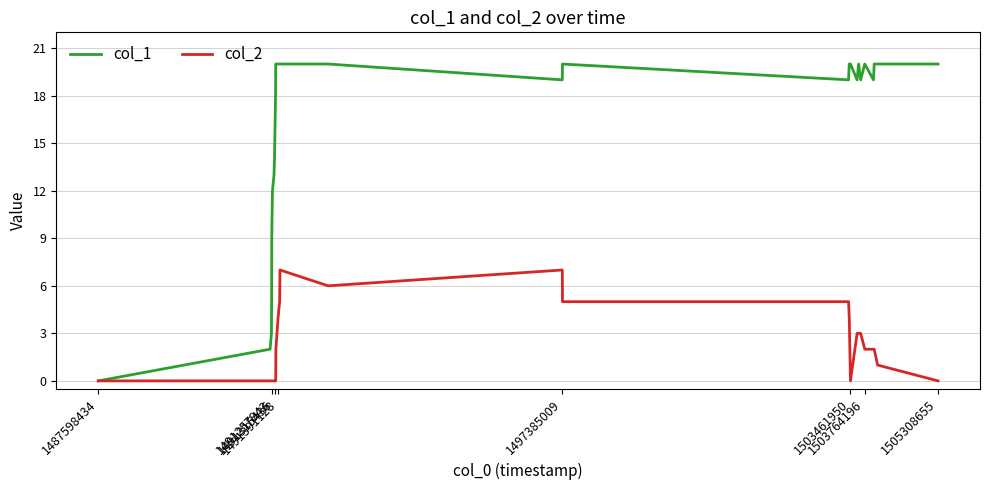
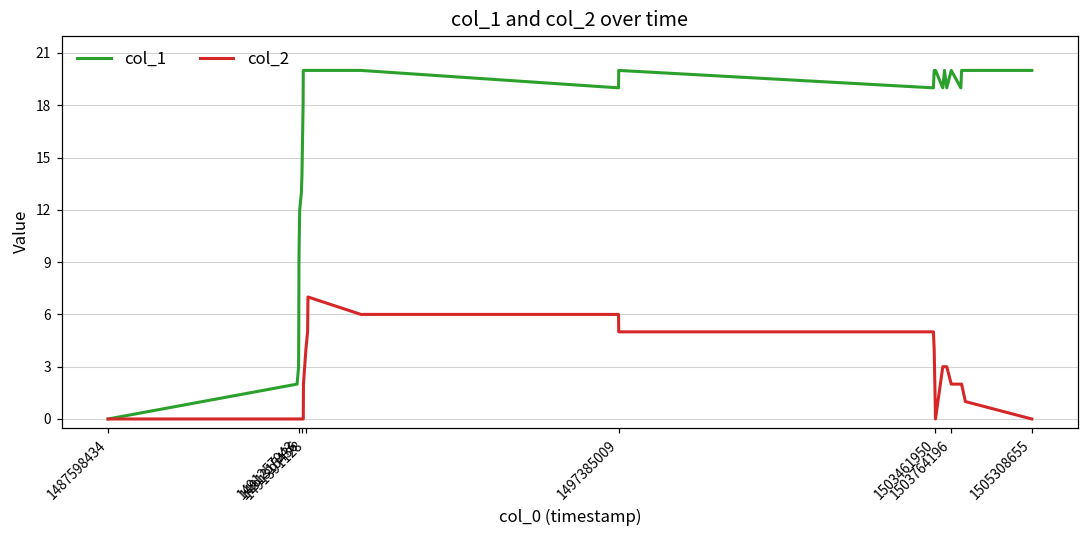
  {
    "col_1": {
      "1491257943": 9,
      "1491315436": 14,
      "1491391128": 20,
      "1497385009": 19,
      "1503461950": 20,
      "1503764196": 20,
      "1505308655": 20
    },
    "col_2": {
      "1491257943": 0,
      "1491315436": 0,
      "1491391128": 4,
-     "1497385009": 7,
+     "1497385009": 6,
      "1503461950": 0,
      "1503764196": 2,
      "1505308655": 0
    }
  }
